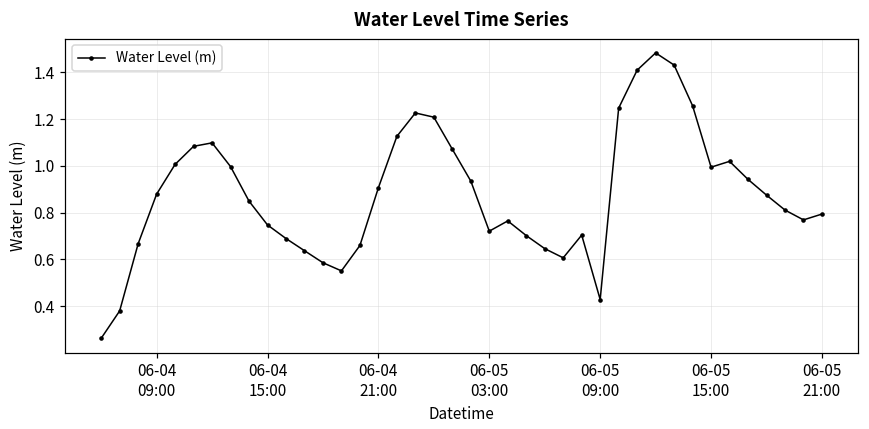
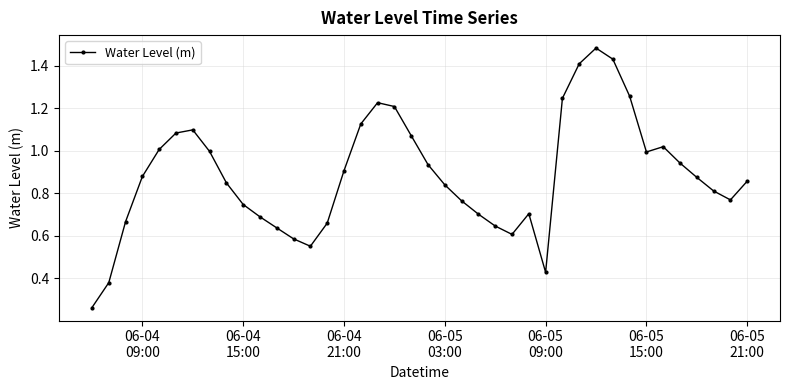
  {
    "06-04 09:00": 0.88,
    "06-04 15:00": 0.75,
    "06-04 21:00": 0.91,
-   "06-05 03:00": 0.72,
+   "06-05 03:00": 0.84,
    "06-05 09:00": 0.43,
    "06-05 15:00": 0.99,
-   "06-05 21:00": 0.79
+   "06-05 21:00": 0.86
  }
